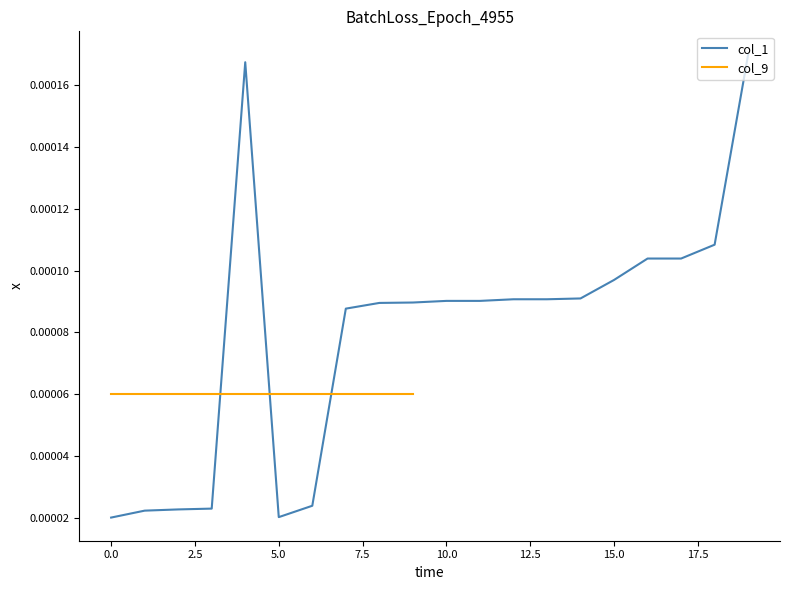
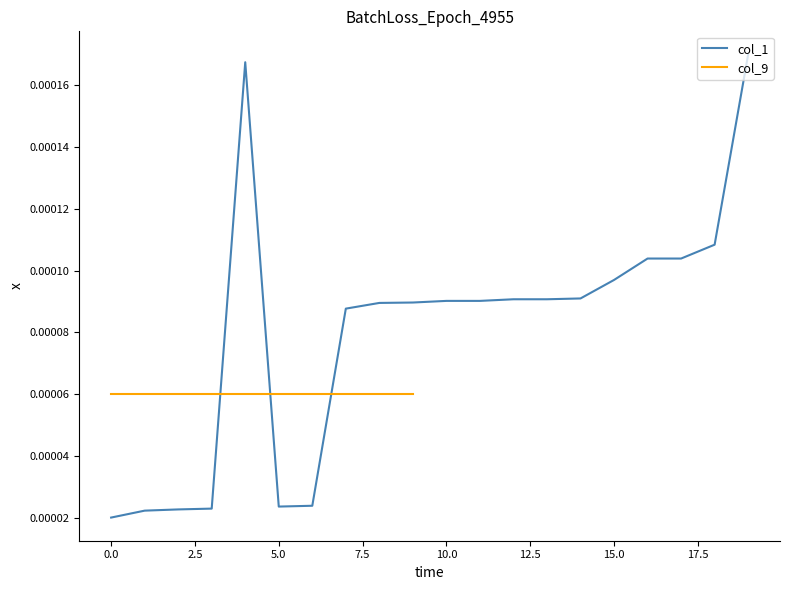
  {
    "col_1": {
      "0.0": 0.000020,
-     "5.0": 0.000020,
+     "5.0": 0.000024,
      "10.0": 0.000090,
      "15.0": 0.000097
    },
    "col_9": {
      "0.0": 0.000060,
      "5.0": 0.000060
    }
  }
